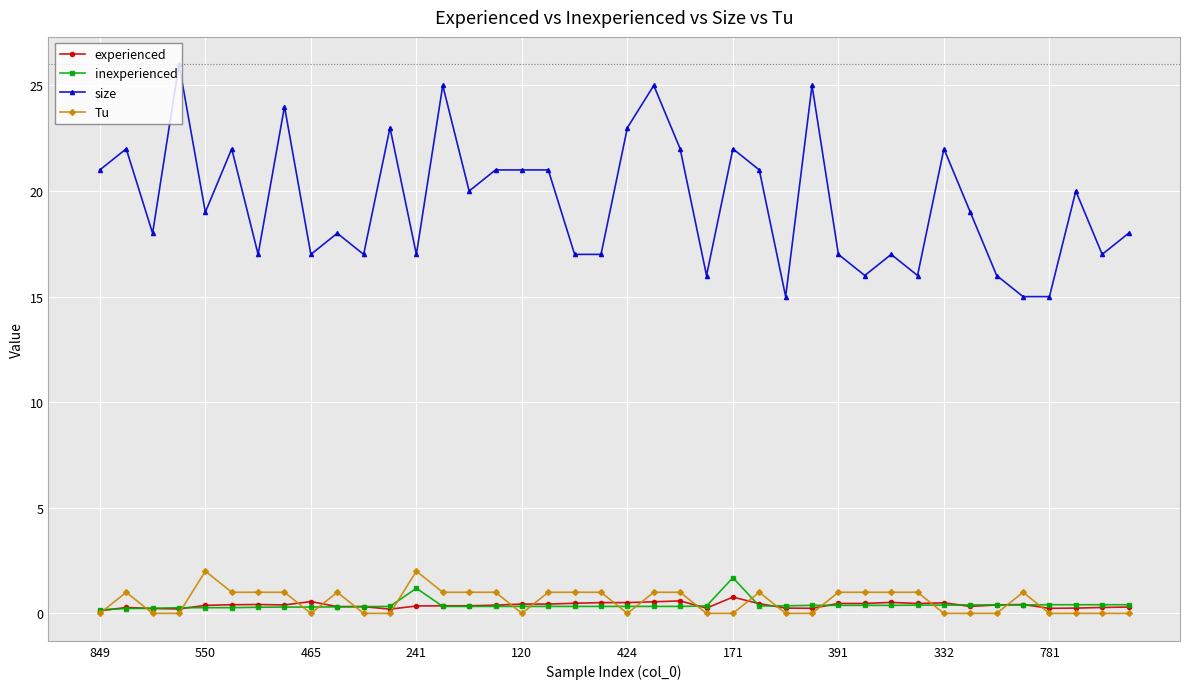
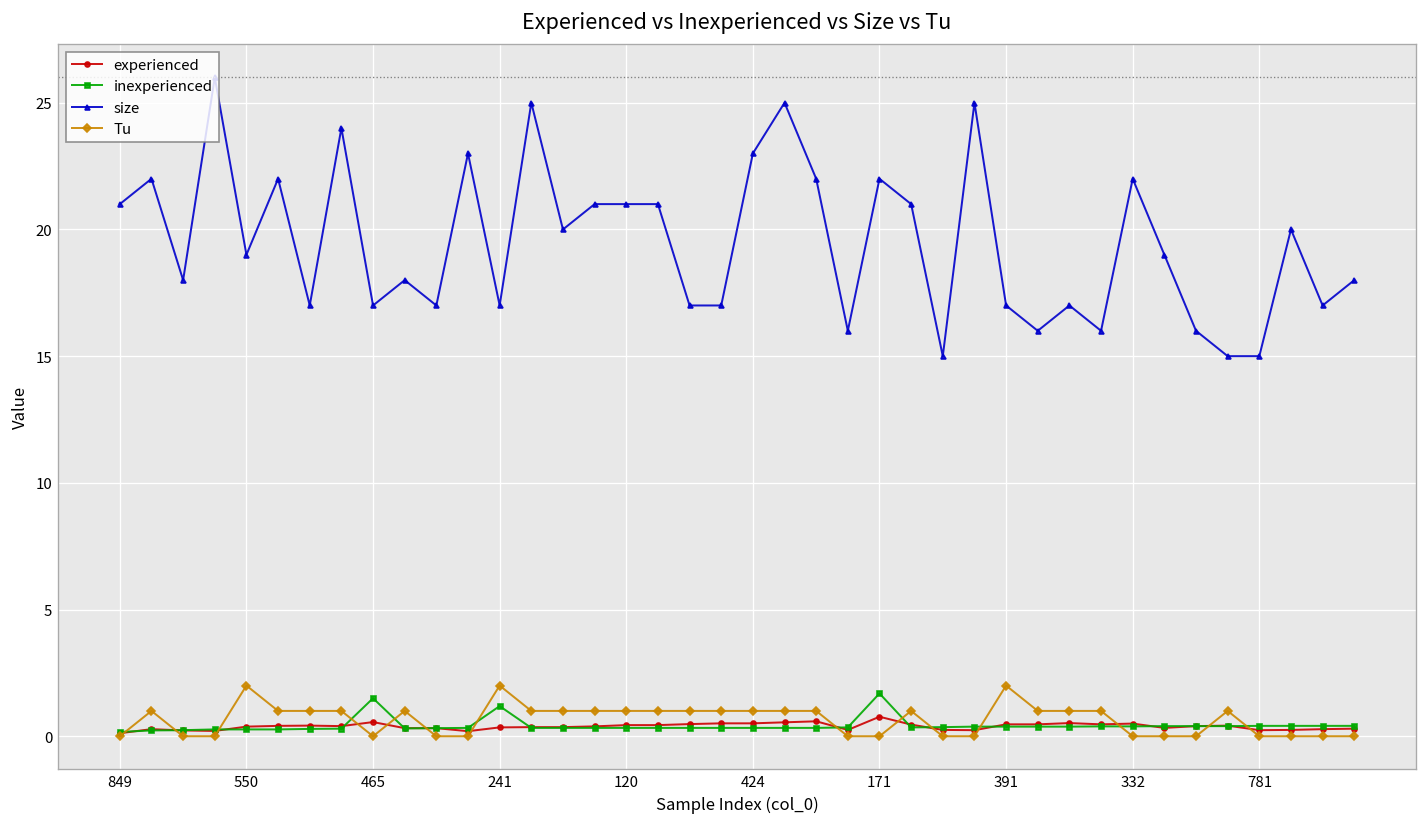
  {
    "experienced": {
      "465": 0.6,
      "241": 0.4,
      "424": 0.5,
      "171": 0.8,
      "781": 0.2
    },
    "inexperienced": {
-     "465": 0.3,
+     "465": 1.5,
      "241": 1.2,
      "424": 0.3,
      "171": 1.7,
      "781": 0.4
    },
    "size": {
      "849": 21.0,
      "550": 19.0,
      "465": 17.0,
      "241": 17.0,
      "120": 21.0,
      "424": 23.0,
      "171": 22.0,
      "391": 17.0,
      "332": 22.0,
      "781": 15.0
    },
    "Tu": {
      "849": 0,
      "550": 2,
      "465": 0,
      "241": 2,
-     "120": 0,
-     "424": 0,
+     "120": 1,
+     "424": 1,
      "171": 0,
-     "391": 1,
+     "391": 2,
      "332": 0,
      "781": 0
    }
  }
